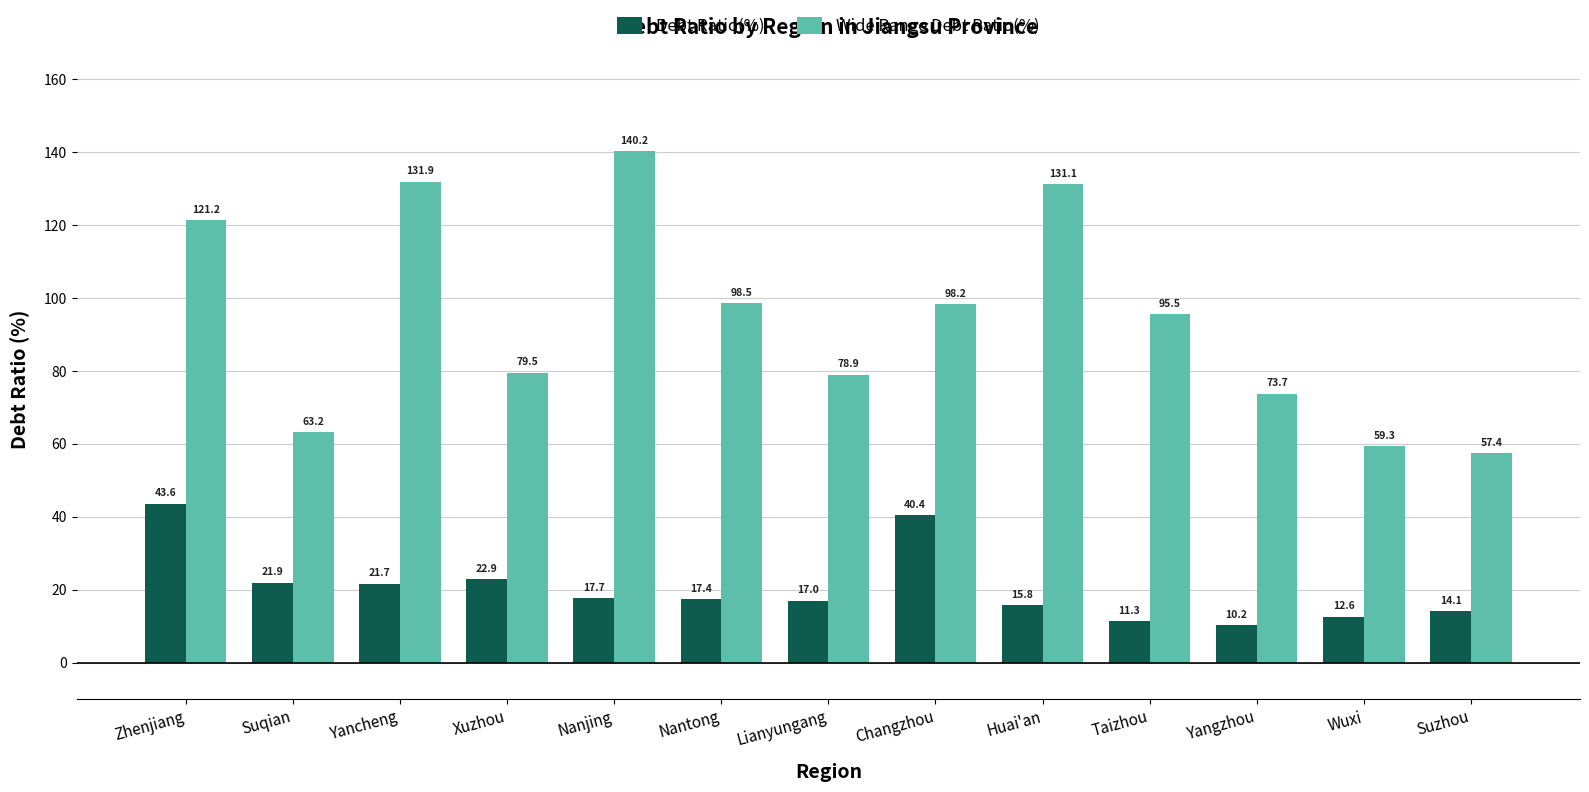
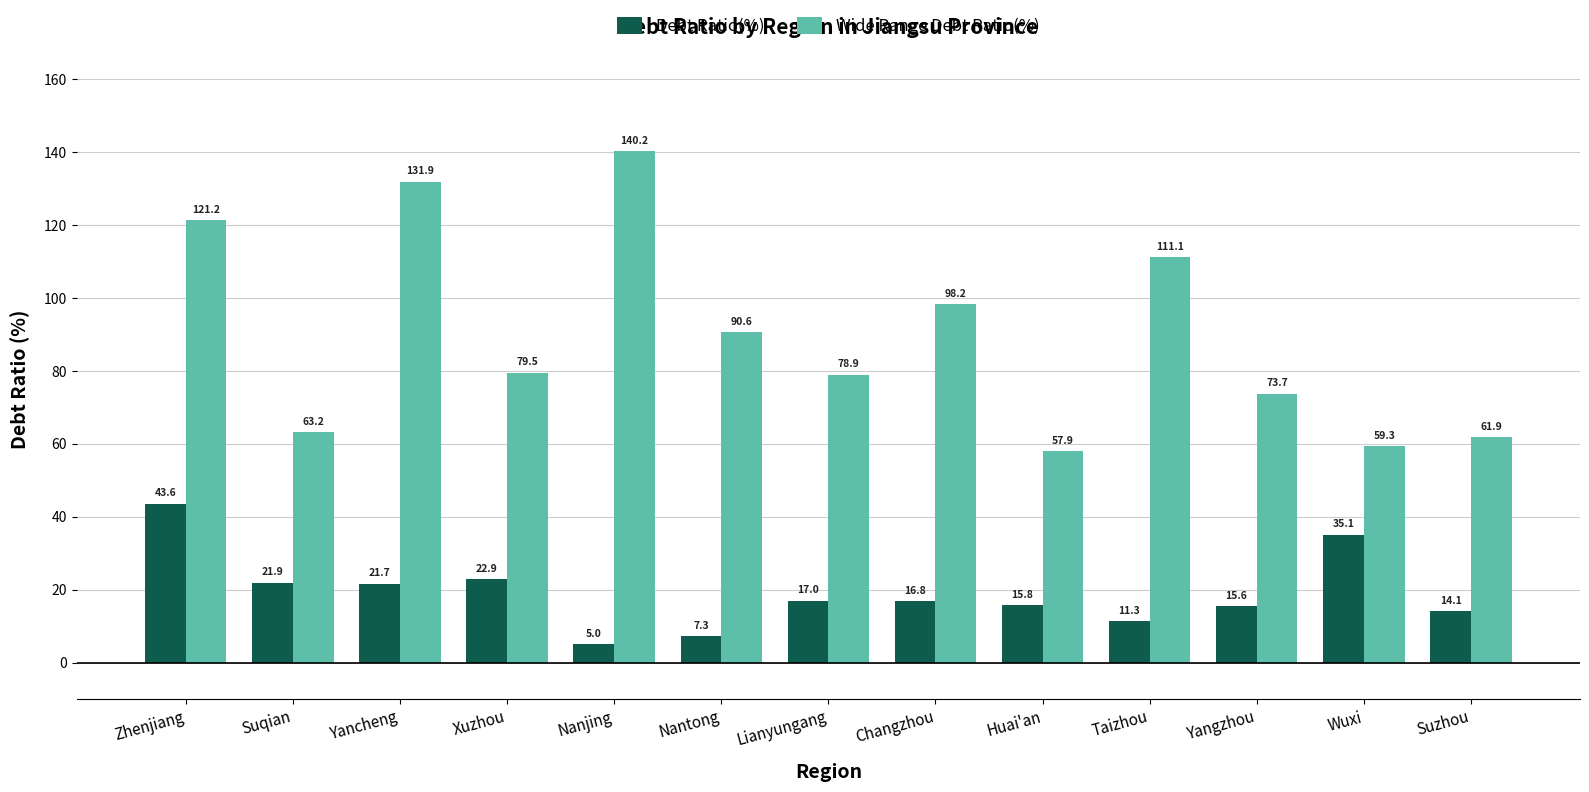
  {
    "Debt Ratio(%)": {
      "Zhenjiang": 43.6,
      "Suqian": 21.9,
      "Yancheng": 21.7,
      "Xuzhou": 22.9,
-     "Nanjing": 17.7,
-     "Nantong": 17.4,
+     "Nanjing": 5.0,
+     "Nantong": 7.3,
      "Lianyungang": 17.0,
-     "Changzhou": 40.4,
+     "Changzhou": 16.8,
      "Huai'an": 15.8,
      "Taizhou": 11.3,
-     "Yangzhou": 10.2,
-     "Wuxi": 12.6,
+     "Yangzhou": 15.6,
+     "Wuxi": 35.1,
      "Suzhou": 14.1
    },
    "Wide Range Debt Ratio(%)": {
      "Zhenjiang": 121.2,
      "Suqian": 63.2,
      "Yancheng": 131.9,
      "Xuzhou": 79.5,
      "Nanjing": 140.2,
-     "Nantong": 98.5,
+     "Nantong": 90.6,
      "Lianyungang": 78.9,
      "Changzhou": 98.2,
-     "Huai'an": 131.1,
-     "Taizhou": 95.5,
+     "Huai'an": 57.9,
+     "Taizhou": 111.1,
      "Yangzhou": 73.7,
      "Wuxi": 59.3,
-     "Suzhou": 57.4
+     "Suzhou": 61.9
    }
  }
